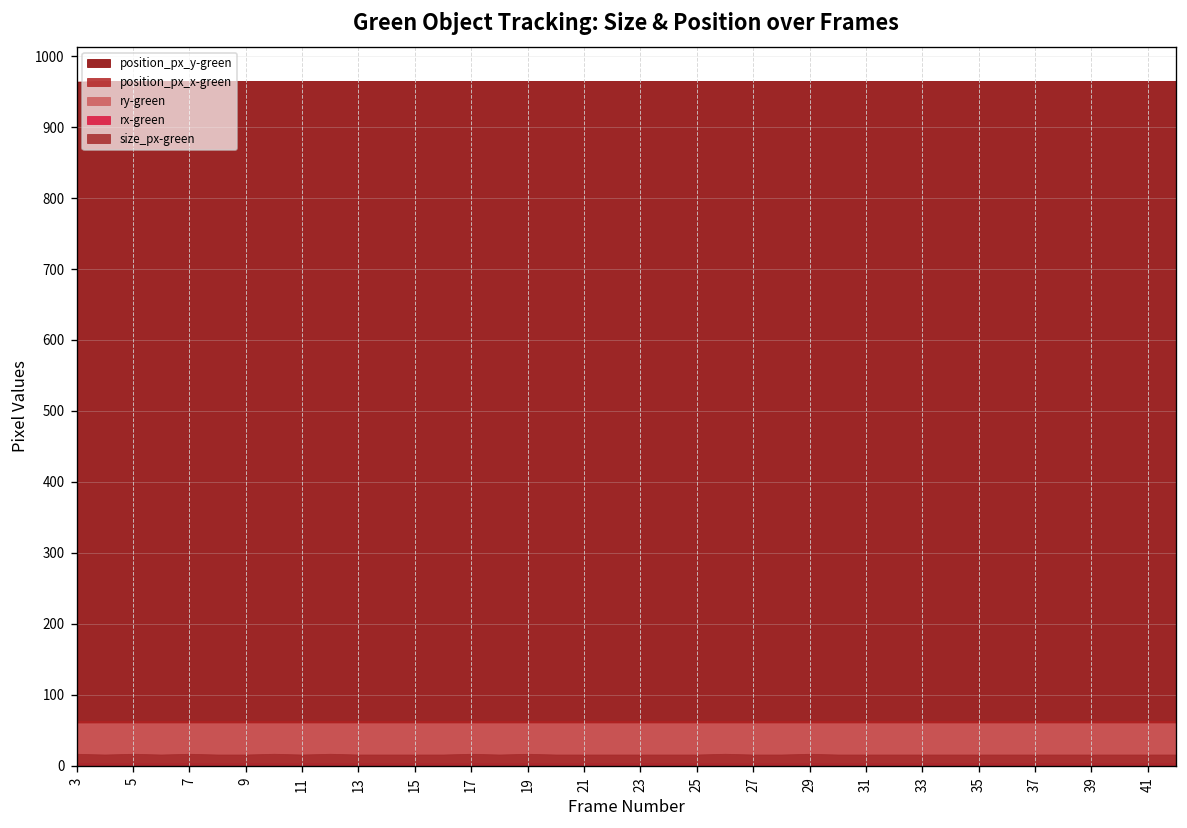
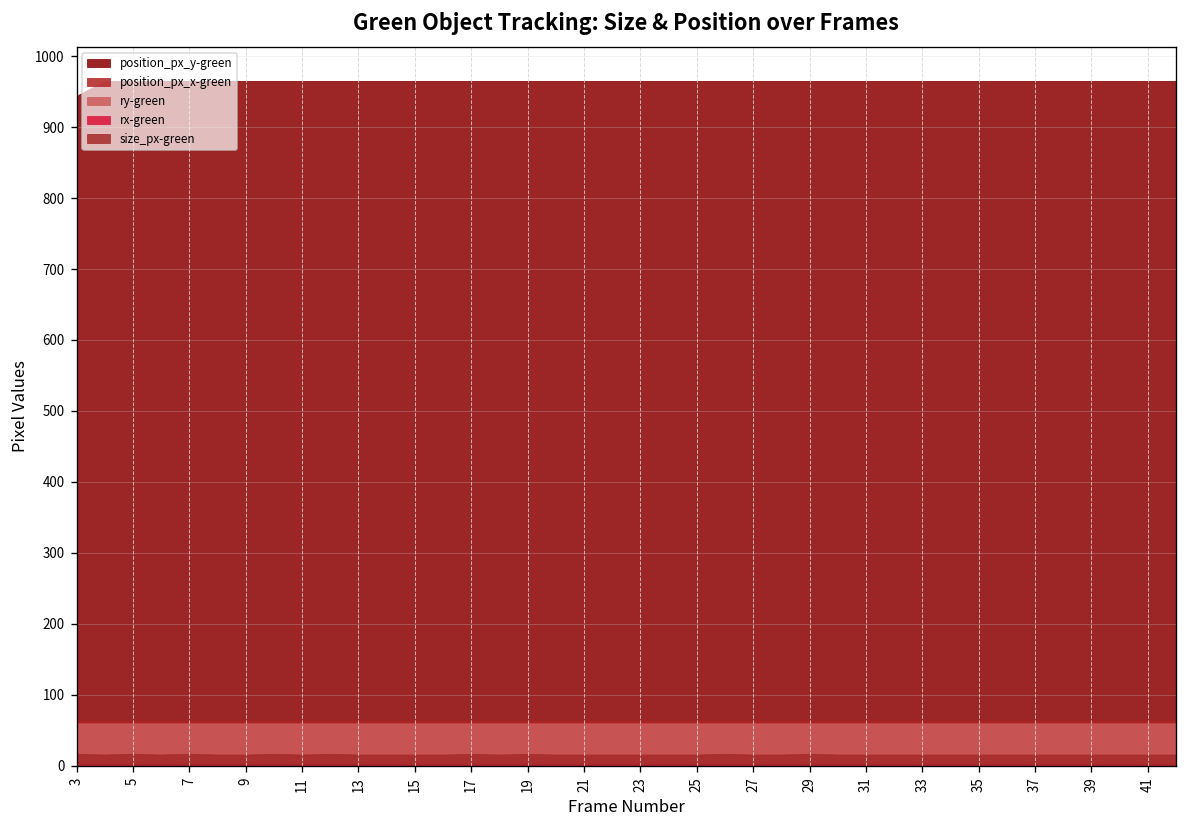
  {
    "position_px_y-green": {
-     "3": 960,
+     "3": 940,
      "9": 970,
      "11": 970,
      "13": 970,
      "15": 970,
      "17": 970,
      "19": 970,
      "21": 970,
      "23": 970,
      "25": 970,
      "27": 970,
      "29": 970,
      "31": 970,
      "33": 970,
      "35": 970,
      "37": 970,
      "39": 970,
      "41": 970
    }
  }
